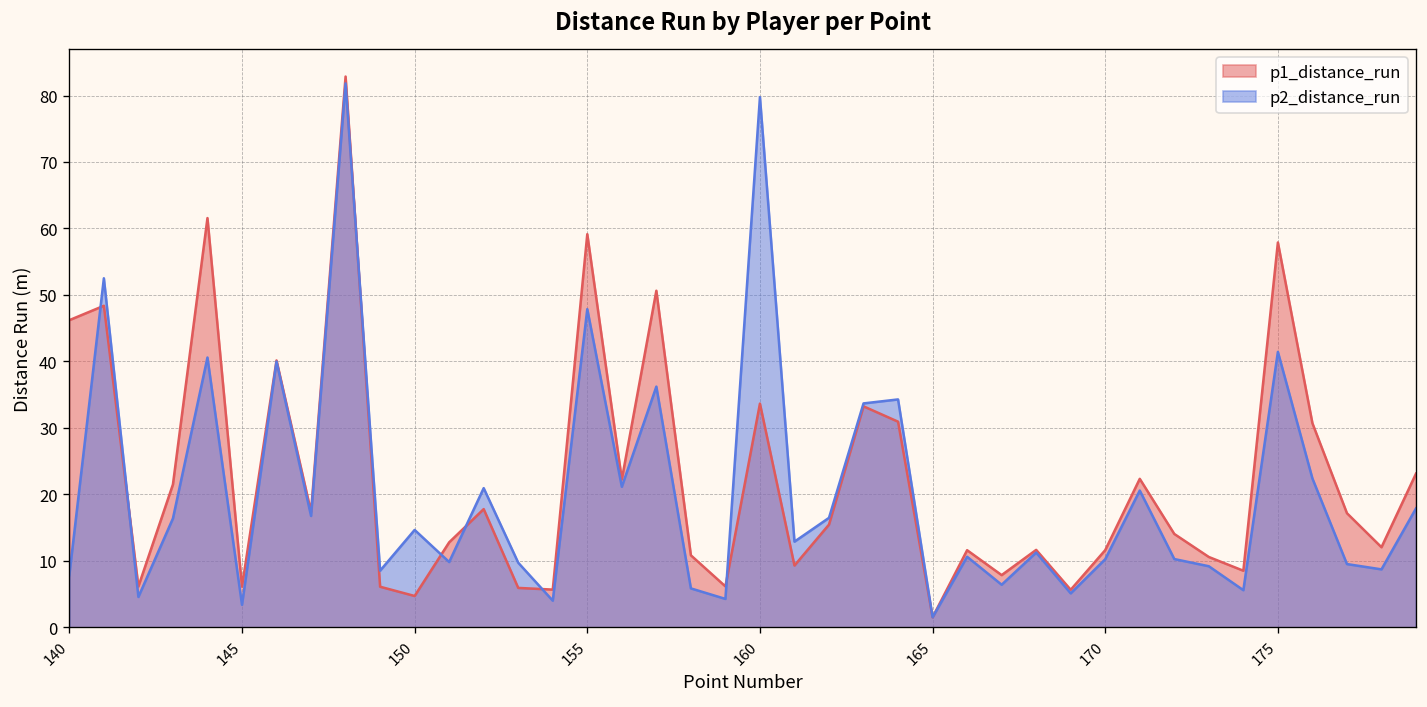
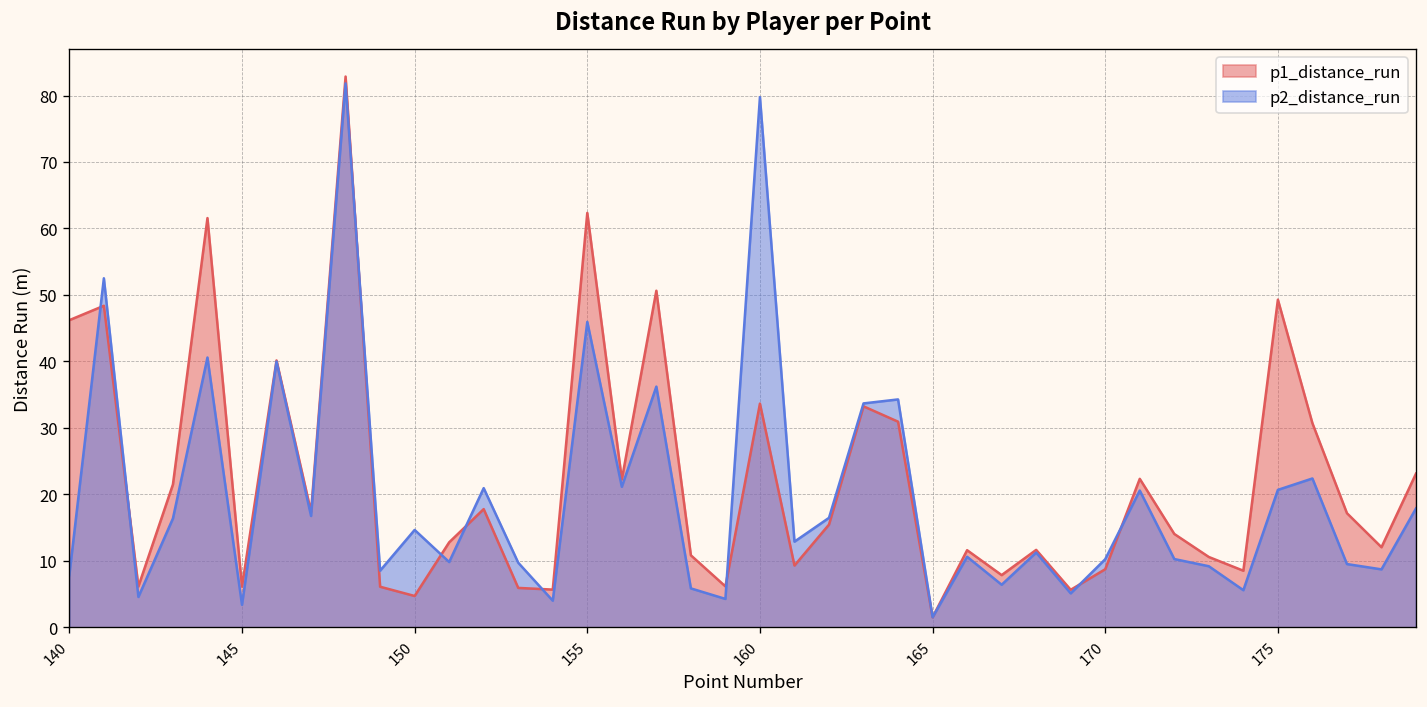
  {
    "p1_distance_run": {
      "140": 46,
      "145": 6,
      "150": 5,
-     "155": 59,
+     "155": 62,
      "160": 34,
-     "170": 12,
-     "175": 58
+     "170": 9,
+     "175": 49
    },
    "p2_distance_run": {
      "140": 8,
      "145": 3,
      "150": 15,
-     "155": 48,
+     "155": 46,
      "160": 80,
      "170": 10,
-     "175": 41
+     "175": 21
    }
  }
